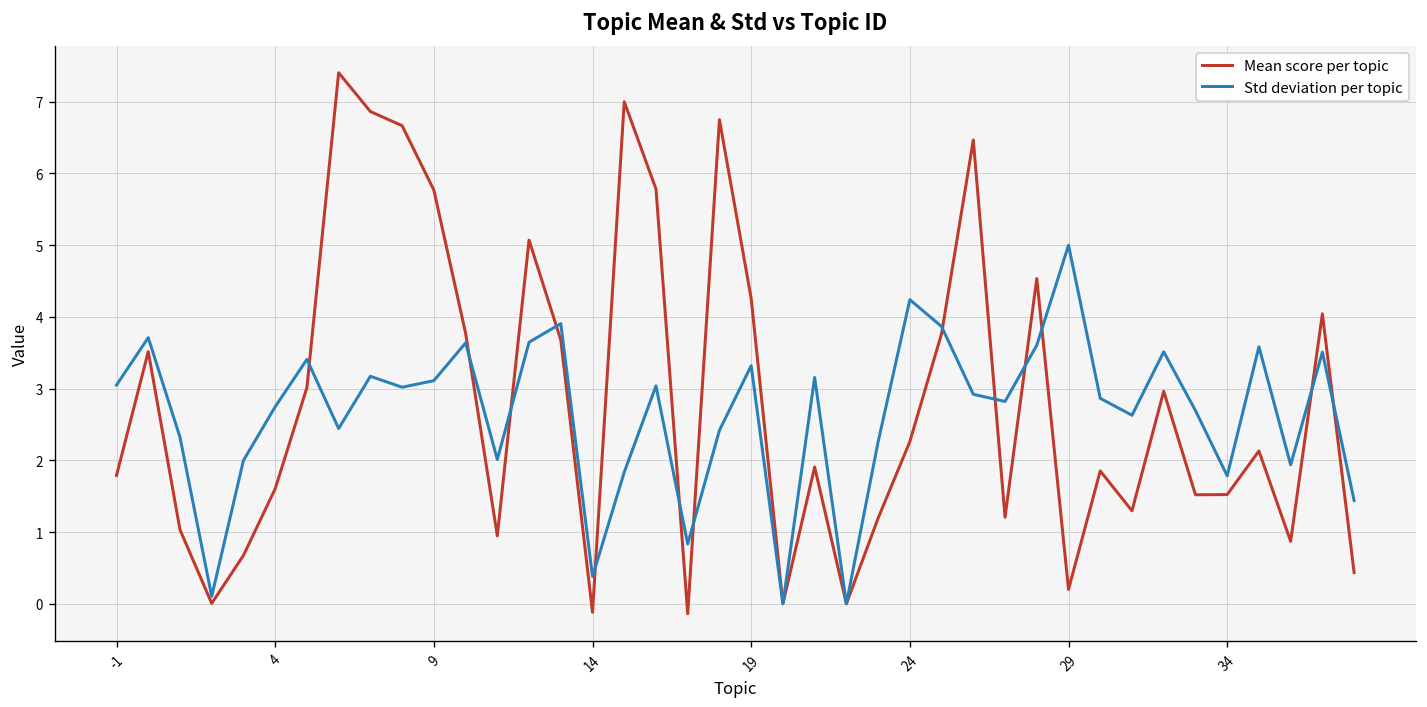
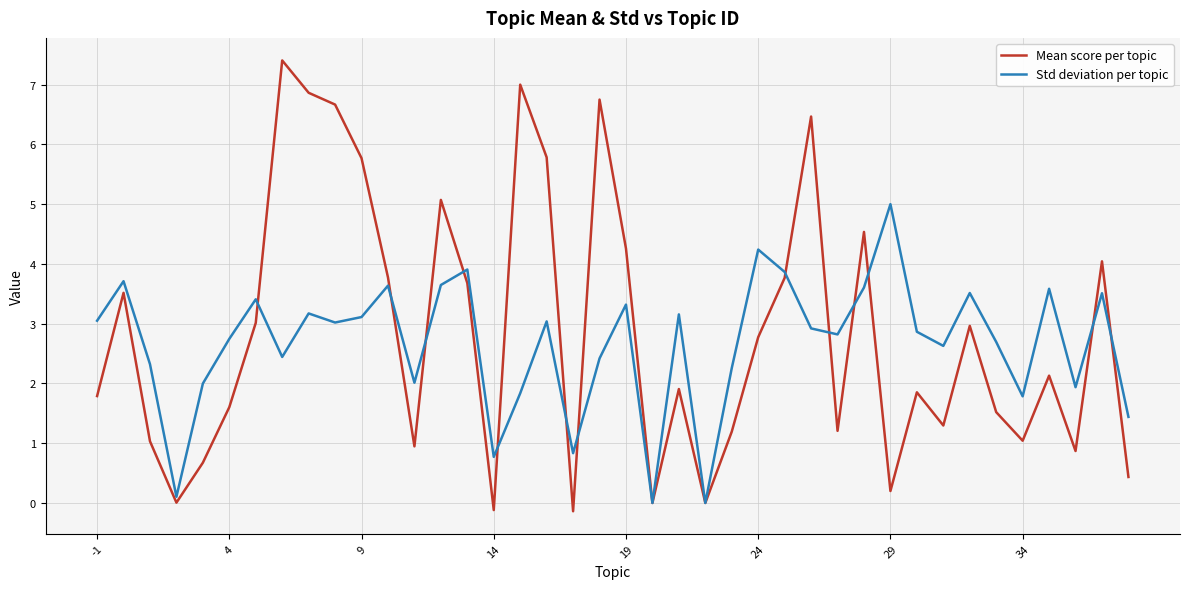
  {
    "Mean score per topic": {
      "-1": 1.8,
      "4": 1.6,
      "9": 5.8,
      "14": -0.1,
      "19": 4.3,
-     "24": 2.3,
+     "24": 2.8,
      "29": 0.2,
-     "34": 1.5
+     "34": 1.0
    },
    "Std deviation per topic": {
      "-1": 3.0,
      "4": 2.7,
      "9": 3.1,
-     "14": 0.4,
+     "14": 0.8,
      "19": 3.3,
      "24": 4.2,
      "29": 5.0,
      "34": 1.8
    }
  }
